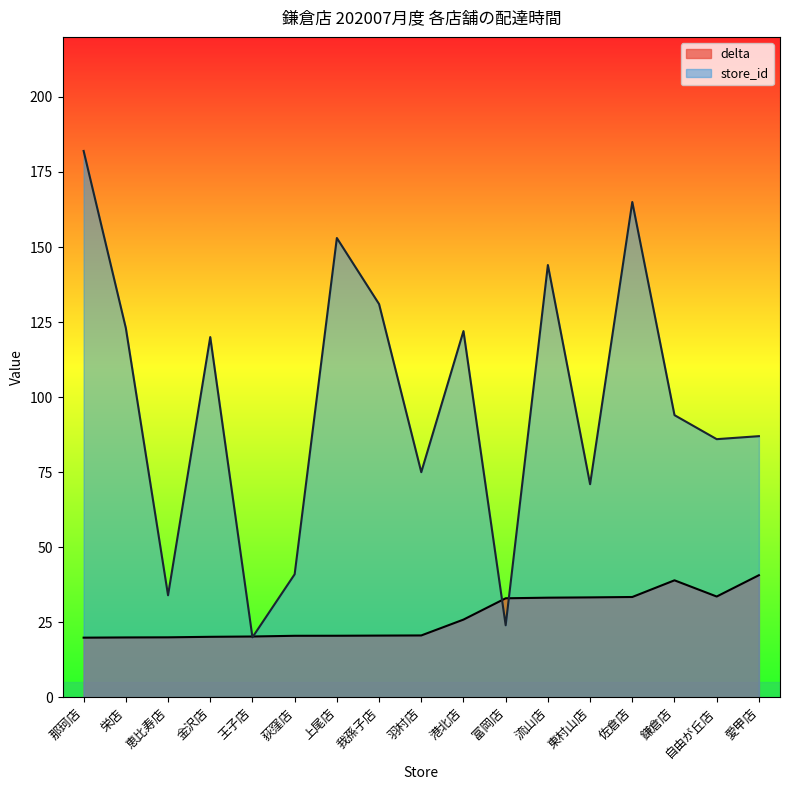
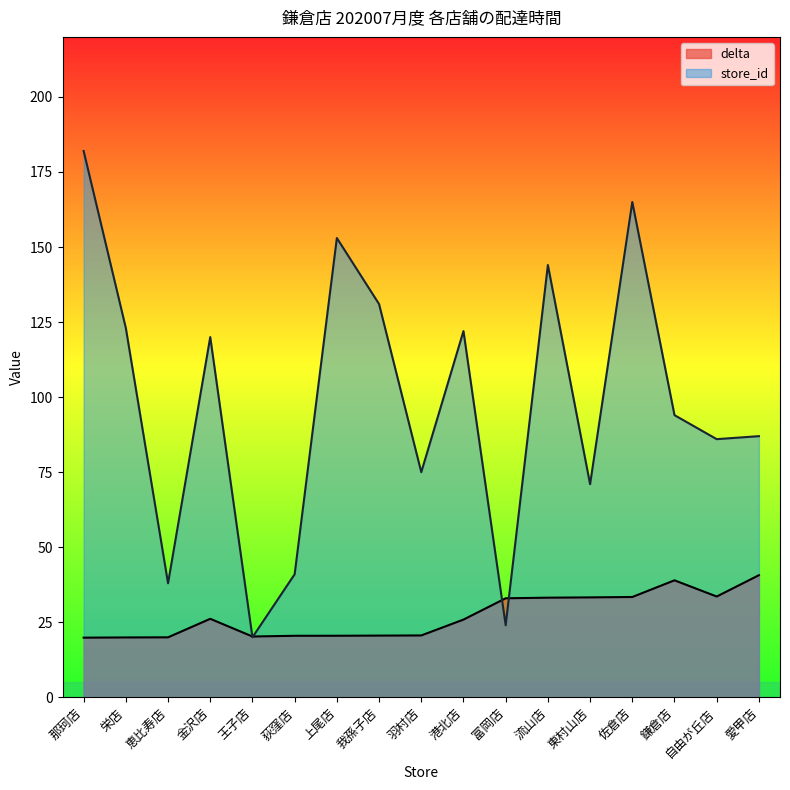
  {
    "delta": {
      "那珂店": 20,
      "栄店": 20,
      "恵比寿店": 20,
-     "金沢店": 20,
+     "金沢店": 26,
      "荻窪店": 21,
      "上尾店": 21,
      "我孫子店": 21,
      "羽村店": 21,
      "港北店": 26,
      "富岡店": 33,
      "流山店": 33,
      "東村山店": 33,
      "佐倉店": 33,
      "鎌倉店": 39,
      "自由が丘店": 34,
      "愛甲店": 41
    },
    "store_id": {
      "那珂店": 182,
      "栄店": 123,
-     "恵比寿店": 34,
+     "恵比寿店": 38,
      "金沢店": 120,
      "荻窪店": 41,
      "上尾店": 153,
      "我孫子店": 131,
      "羽村店": 75,
      "港北店": 122,
      "富岡店": 24,
      "流山店": 144,
      "東村山店": 71,
      "佐倉店": 165,
      "鎌倉店": 94,
      "自由が丘店": 86,
      "愛甲店": 87
    }
  }
